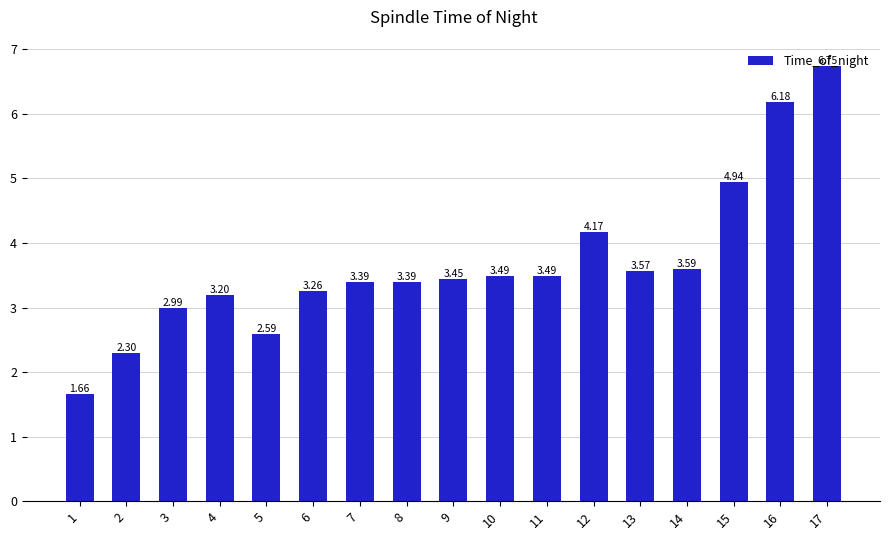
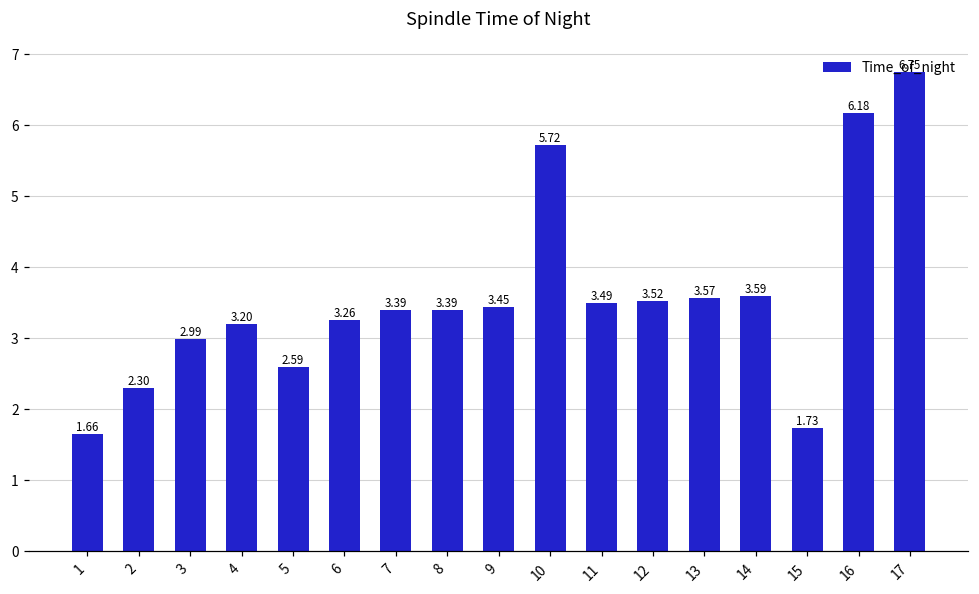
  {
    "1": 1.66,
    "2": 2.30,
    "3": 2.99,
    "4": 3.20,
    "5": 2.59,
    "6": 3.26,
    "7": 3.39,
    "8": 3.39,
    "9": 3.45,
-   "10": 3.49,
+   "10": 5.72,
    "11": 3.49,
-   "12": 4.17,
+   "12": 3.52,
    "13": 3.57,
    "14": 3.59,
-   "15": 4.94,
+   "15": 1.73,
    "16": 6.18,
    "17": 6.75
  }
